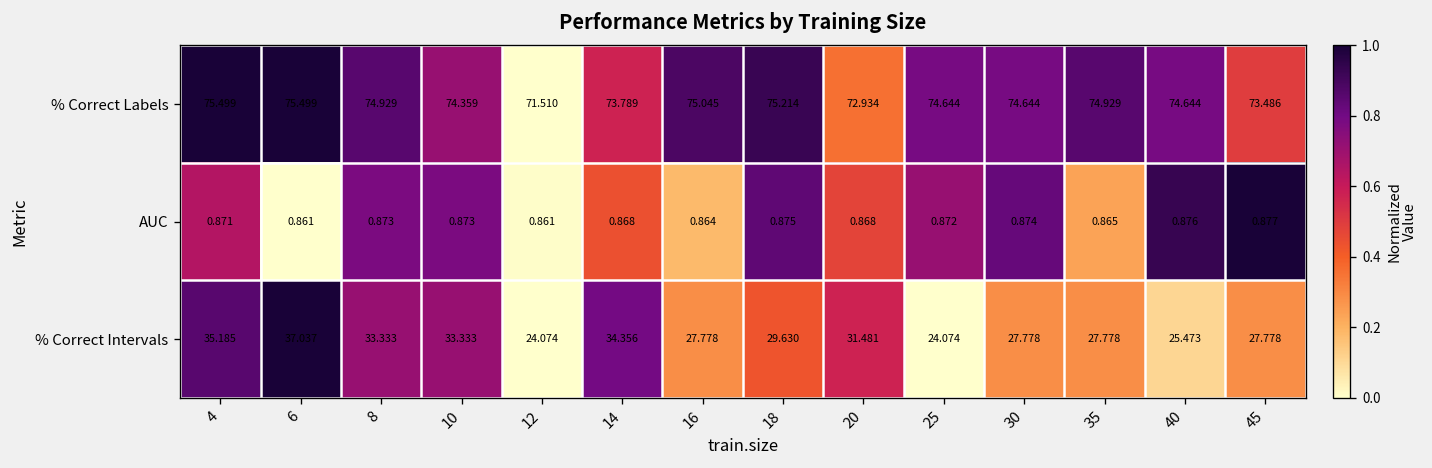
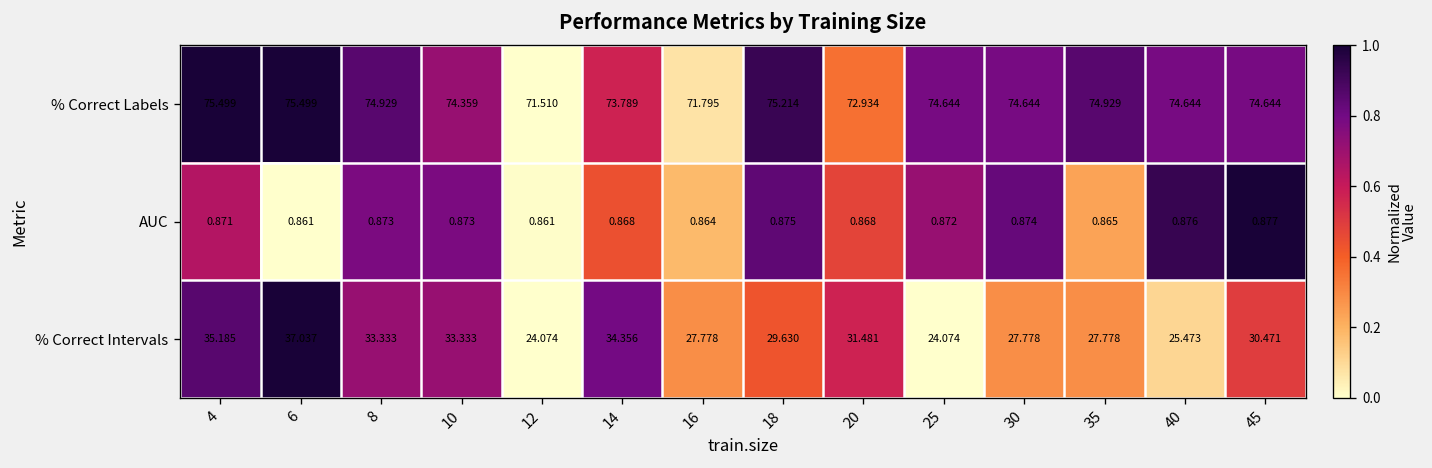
  {
    "% Correct Labels": {
      "4": 75.499,
      "6": 75.499,
      "8": 74.929,
      "10": 74.359,
      "12": 71.510,
      "14": 73.789,
-     "16": 75.045,
+     "16": 71.795,
      "18": 75.214,
      "20": 72.934,
      "25": 74.644,
      "30": 74.644,
      "35": 74.929,
      "40": 74.644,
-     "45": 73.486
+     "45": 74.644
    },
    "AUC": {
      "4": 0.871,
      "6": 0.861,
      "8": 0.873,
      "10": 0.873,
      "12": 0.861,
      "14": 0.868,
      "16": 0.864,
      "18": 0.875,
      "20": 0.868,
      "25": 0.872,
      "30": 0.874,
      "35": 0.865,
      "40": 0.876,
      "45": 0.877
    },
    "% Correct Intervals": {
      "4": 35.185,
      "6": 37.037,
      "8": 33.333,
      "10": 33.333,
      "12": 24.074,
      "14": 34.356,
      "16": 27.778,
      "18": 29.630,
      "20": 31.481,
      "25": 24.074,
      "30": 27.778,
      "35": 27.778,
      "40": 25.473,
-     "45": 27.778
+     "45": 30.471
    }
  }
